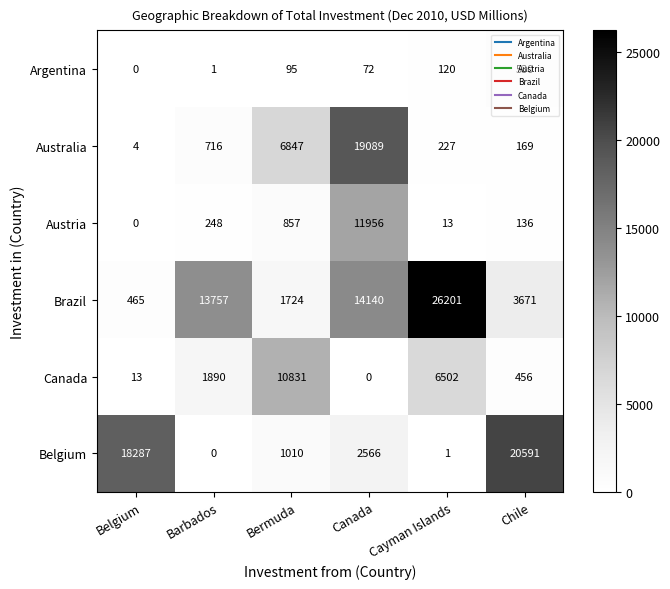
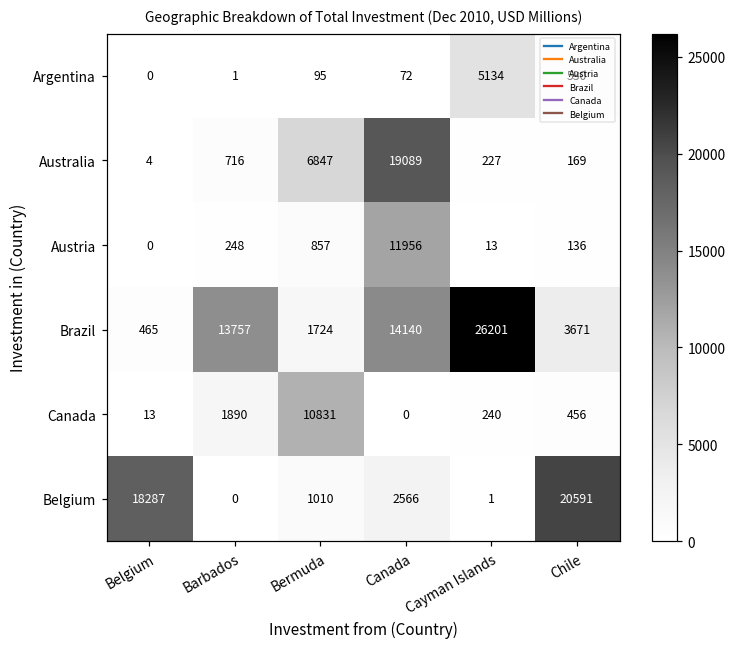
  {
    "Argentina": {
      "Belgium": 0,
      "Barbados": 1,
      "Bermuda": 95,
      "Canada": 72,
-     "Cayman Islands": 120
+     "Cayman Islands": 5134
    },
    "Australia": {
      "Belgium": 4,
      "Barbados": 716,
      "Bermuda": 6847,
      "Canada": 19089,
      "Cayman Islands": 227,
      "Chile": 169
    },
    "Austria": {
      "Belgium": 0,
      "Barbados": 248,
      "Bermuda": 857,
      "Canada": 11956,
      "Cayman Islands": 13,
      "Chile": 136
    },
    "Brazil": {
      "Belgium": 465,
      "Barbados": 13757,
      "Bermuda": 1724,
      "Canada": 14140,
      "Cayman Islands": 26201,
      "Chile": 3671
    },
    "Canada": {
      "Belgium": 13,
      "Barbados": 1890,
      "Bermuda": 10831,
      "Canada": 0,
-     "Cayman Islands": 6502,
+     "Cayman Islands": 240,
      "Chile": 456
    },
    "Belgium": {
      "Belgium": 18287,
      "Barbados": 0,
      "Bermuda": 1010,
      "Canada": 2566,
      "Cayman Islands": 1,
      "Chile": 20591
    }
  }
